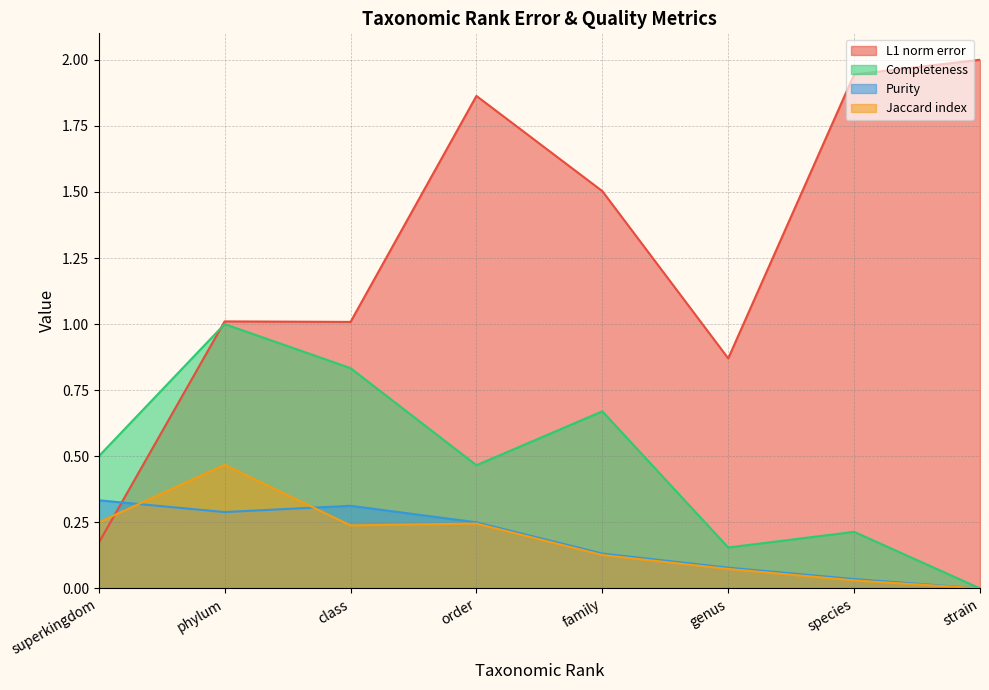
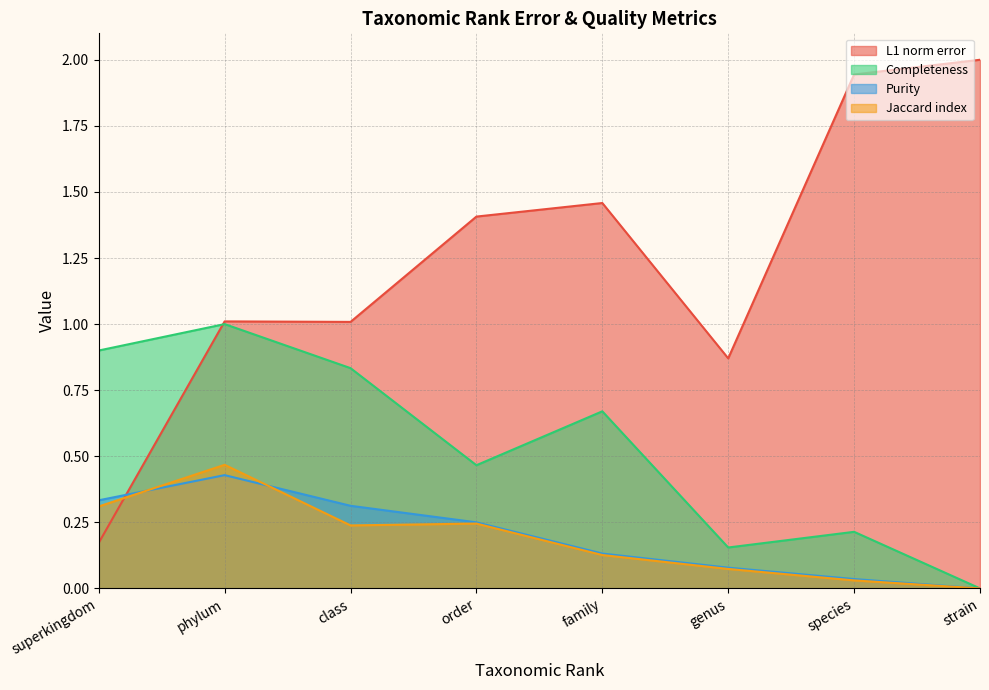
  {
    "L1 norm error": {
      "superkingdom": 0.17,
      "phylum": 1.01,
      "class": 1.01,
-     "order": 1.86,
-     "family": 1.50,
+     "order": 1.41,
+     "family": 1.46,
      "genus": 0.87,
      "strain": 2.00
    },
    "Completeness": {
-     "superkingdom": 0.5,
+     "superkingdom": 0.9,
      "phylum": 1.0,
      "class": 0.83,
      "order": 0.47,
      "family": 0.67,
      "genus": 0.15,
      "species": 0.21
    },
    "Purity": {
      "superkingdom": 0.33,
-     "phylum": 0.29,
+     "phylum": 0.43,
      "class": 0.31
    },
    "Jaccard index": {
-     "superkingdom": 0.25,
+     "superkingdom": 0.31,
      "phylum": 0.47,
      "class": 0.24
    }
  }
